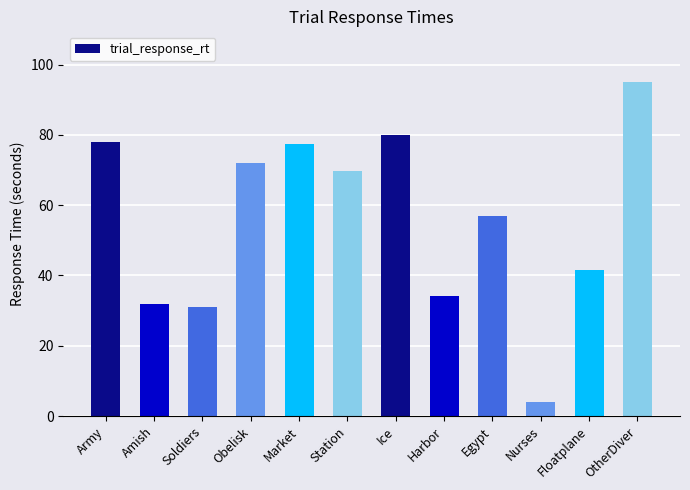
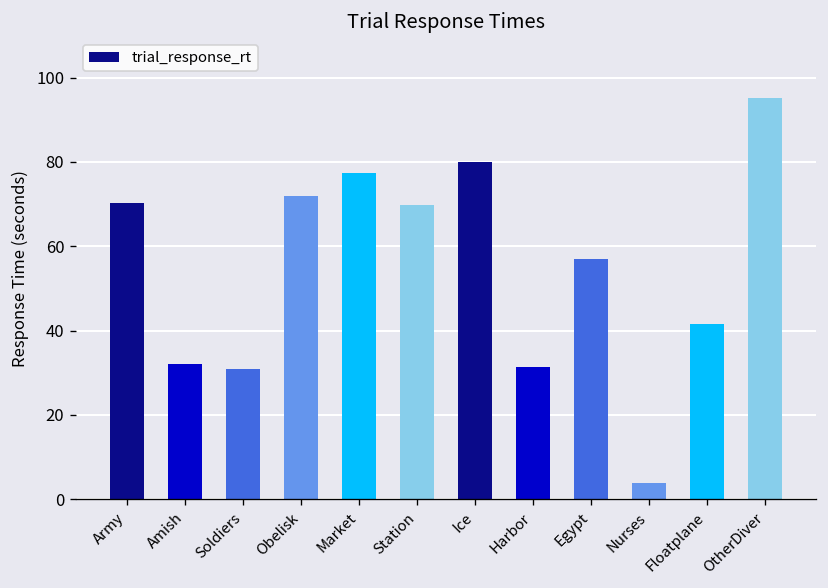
  {
-   "Army": 78,
+   "Army": 70,
    "Amish": 32,
    "Soldiers": 31,
    "Obelisk": 72,
    "Market": 77,
    "Station": 70,
    "Ice": 80,
-   "Harbor": 34,
+   "Harbor": 31,
    "Egypt": 57,
    "Nurses": 4,
    "Floatplane": 42,
    "OtherDiver": 95
  }
